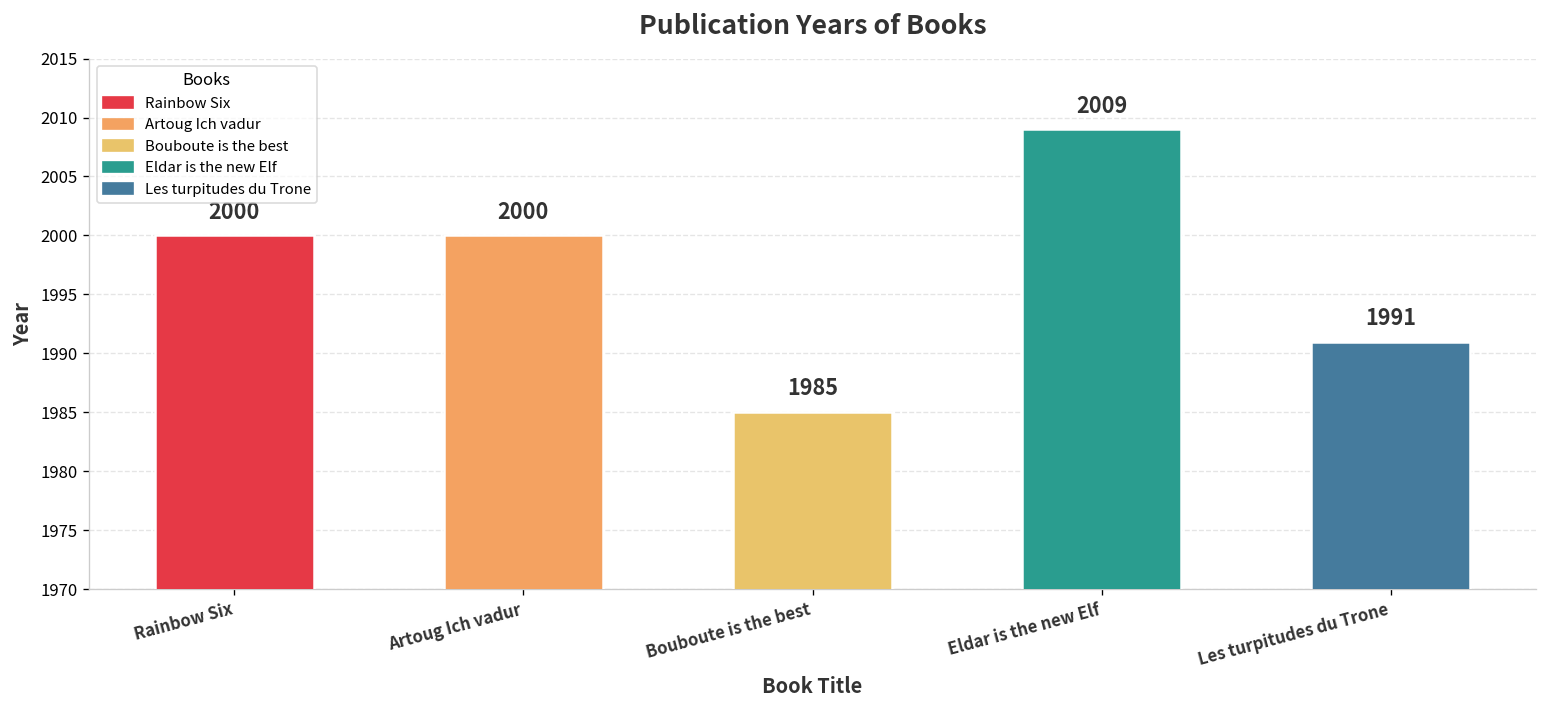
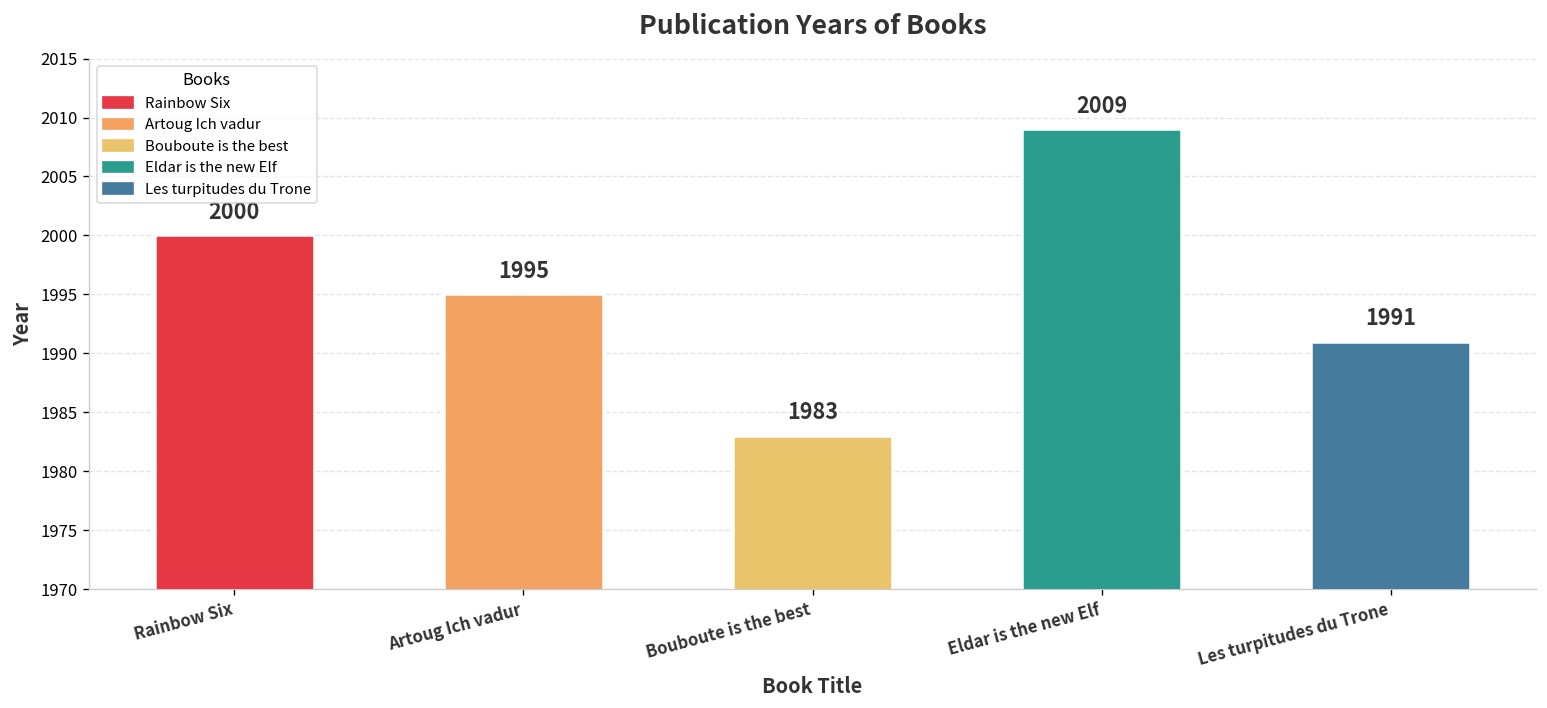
  {
-   "Artoug Ich vadur": 2000,
-   "Bouboute is the best": 1985,
+   "Artoug Ich vadur": 1995,
+   "Bouboute is the best": 1983,
    "Eldar is the new Elf": 2009,
    "Les turpitudes du Trone": 1991
  }
